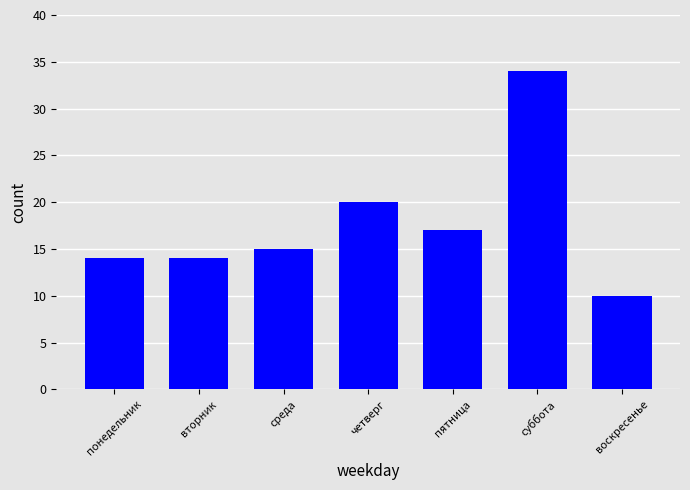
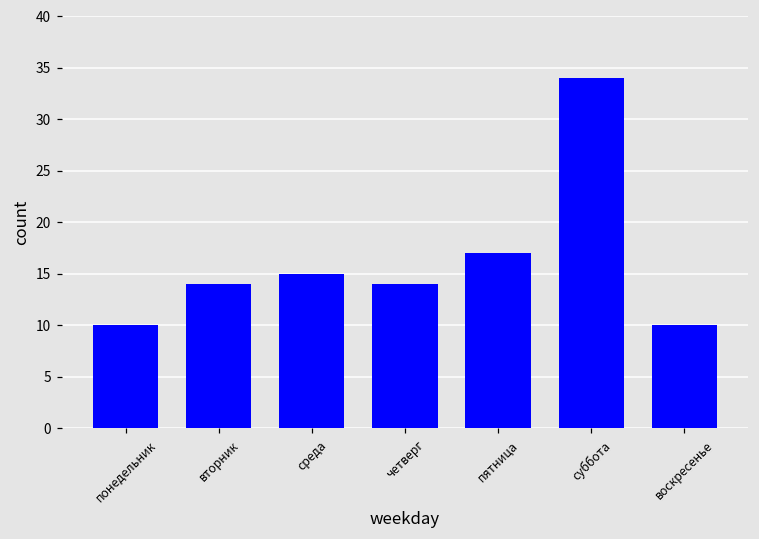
  {
-   "понедельник": 14,
+   "понедельник": 10,
    "вторник": 14,
    "среда": 15,
-   "четверг": 20,
+   "четверг": 14,
    "пятница": 17,
    "суббота": 34,
    "воскресенье": 10
  }
